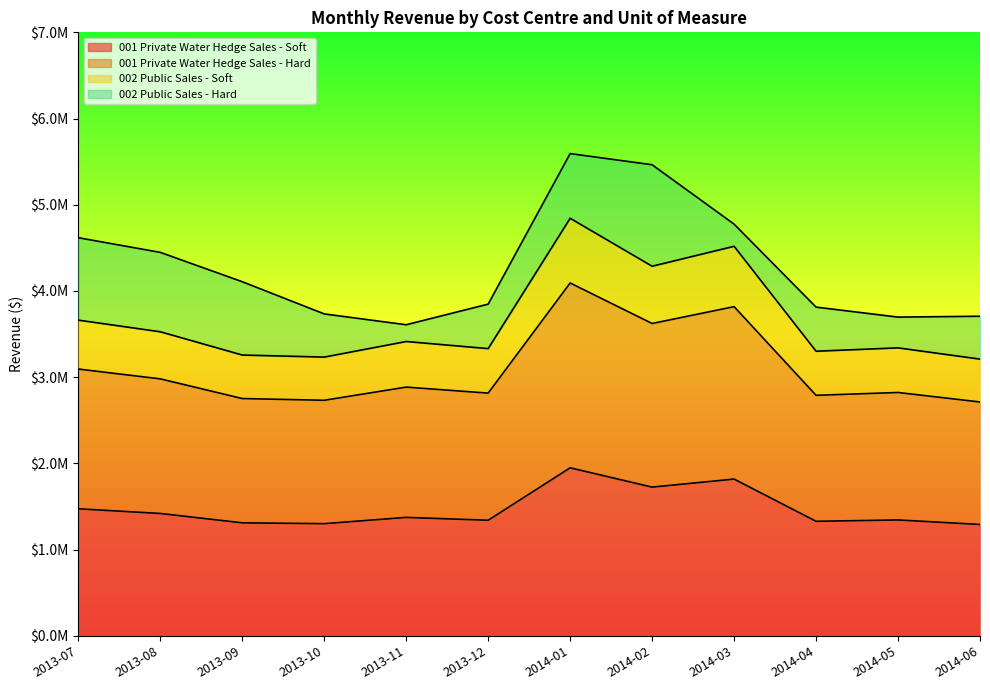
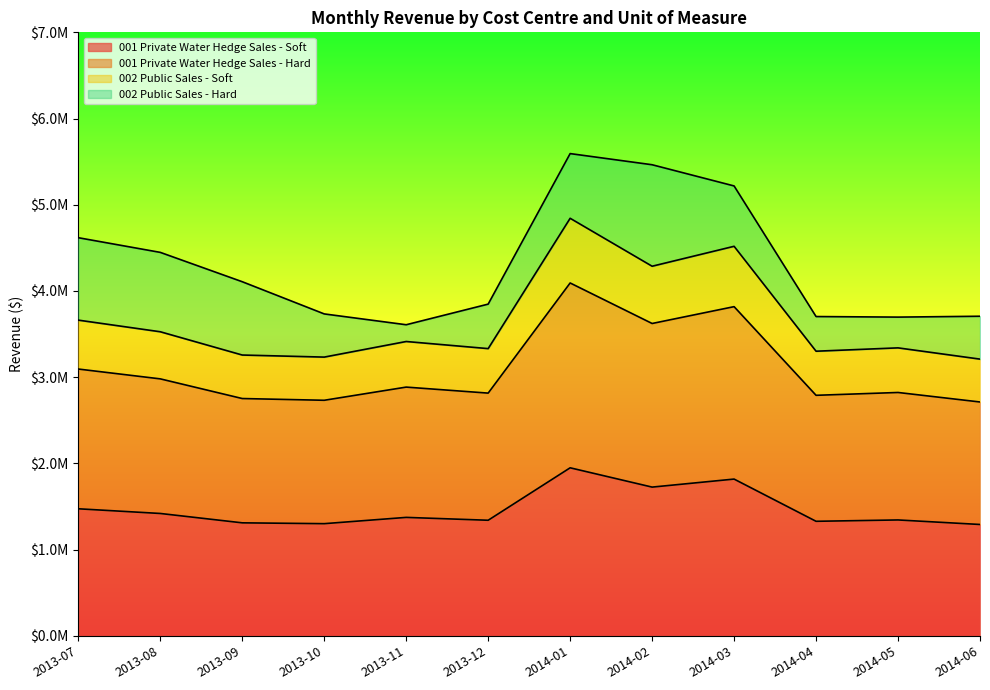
  {
    "002 Public Sales - Soft": {
      "2013-07": "$600000",
      "2013-08": "$500000",
      "2013-09": "$500000",
      "2013-10": "$500000",
      "2013-11": "$500000",
      "2013-12": "$500000",
      "2014-01": "$800000",
      "2014-02": "$700000",
      "2014-03": "$700000",
      "2014-04": "$500000",
      "2014-05": "$500000",
      "2014-06": "$500000"
    },
    "002 Public Sales - Hard": {
      "2013-07": "$1000000",
      "2013-08": "$900000",
      "2013-09": "$900000",
      "2013-10": "$500000",
      "2013-11": "$200000",
      "2013-12": "$500000",
      "2014-01": "$800000",
      "2014-02": "$1200000",
-     "2014-03": "$300000",
-     "2014-04": "$500000",
+     "2014-03": "$700000",
+     "2014-04": "$400000",
      "2014-05": "$400000",
      "2014-06": "$500000"
    }
  }
